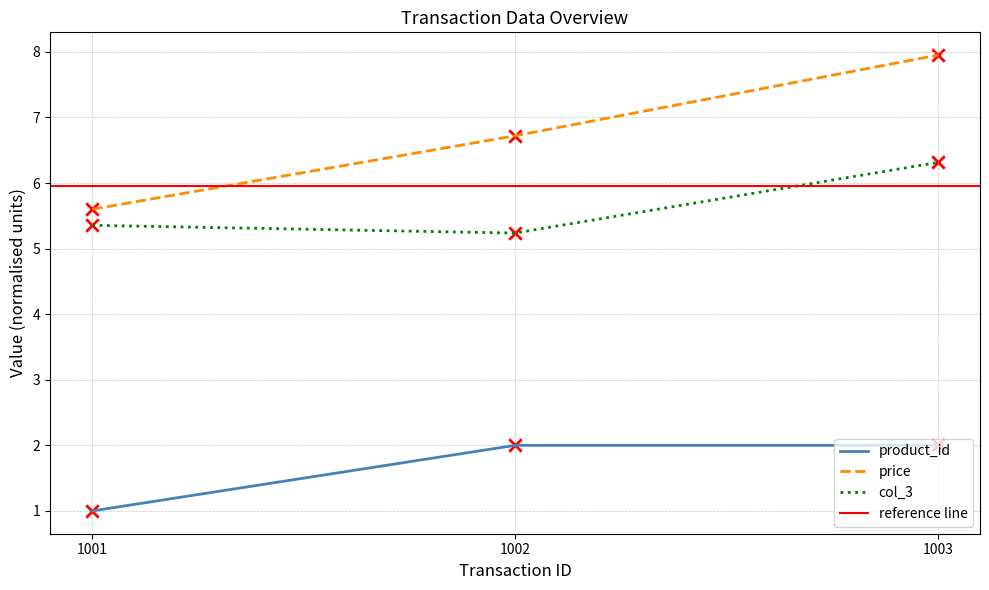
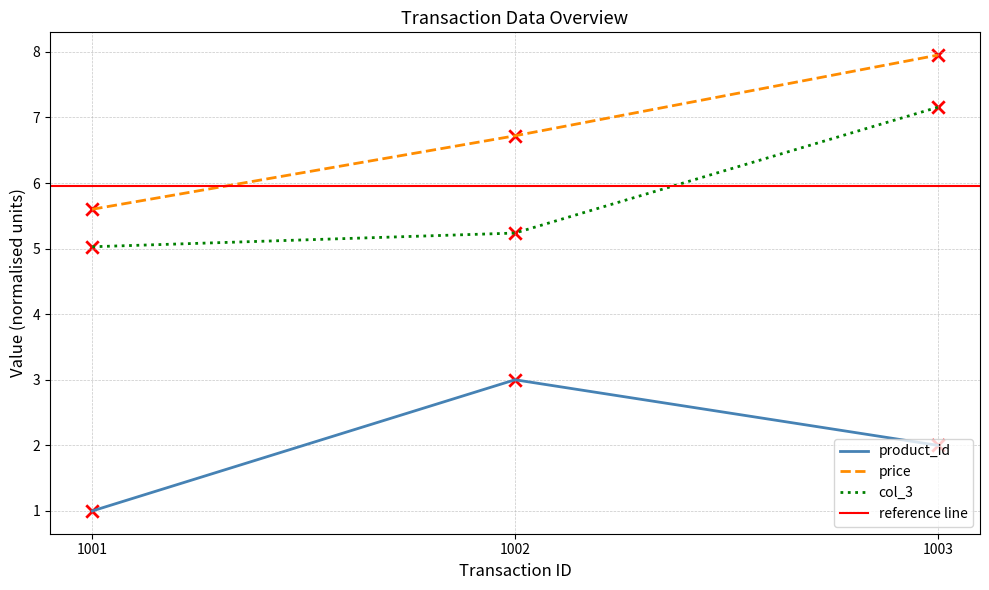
  {
    "product_id": {
      "1001": 1,
-     "1002": 2
+     "1002": 3
    },
    "price": {
      "1001": 5.6,
      "1002": 6.7,
      "1003": 8.0
    },
    "col_3": {
-     "1001": 5.4,
+     "1001": 5.0,
      "1002": 5.2,
-     "1003": 6.3
+     "1003": 7.2
    }
  }
